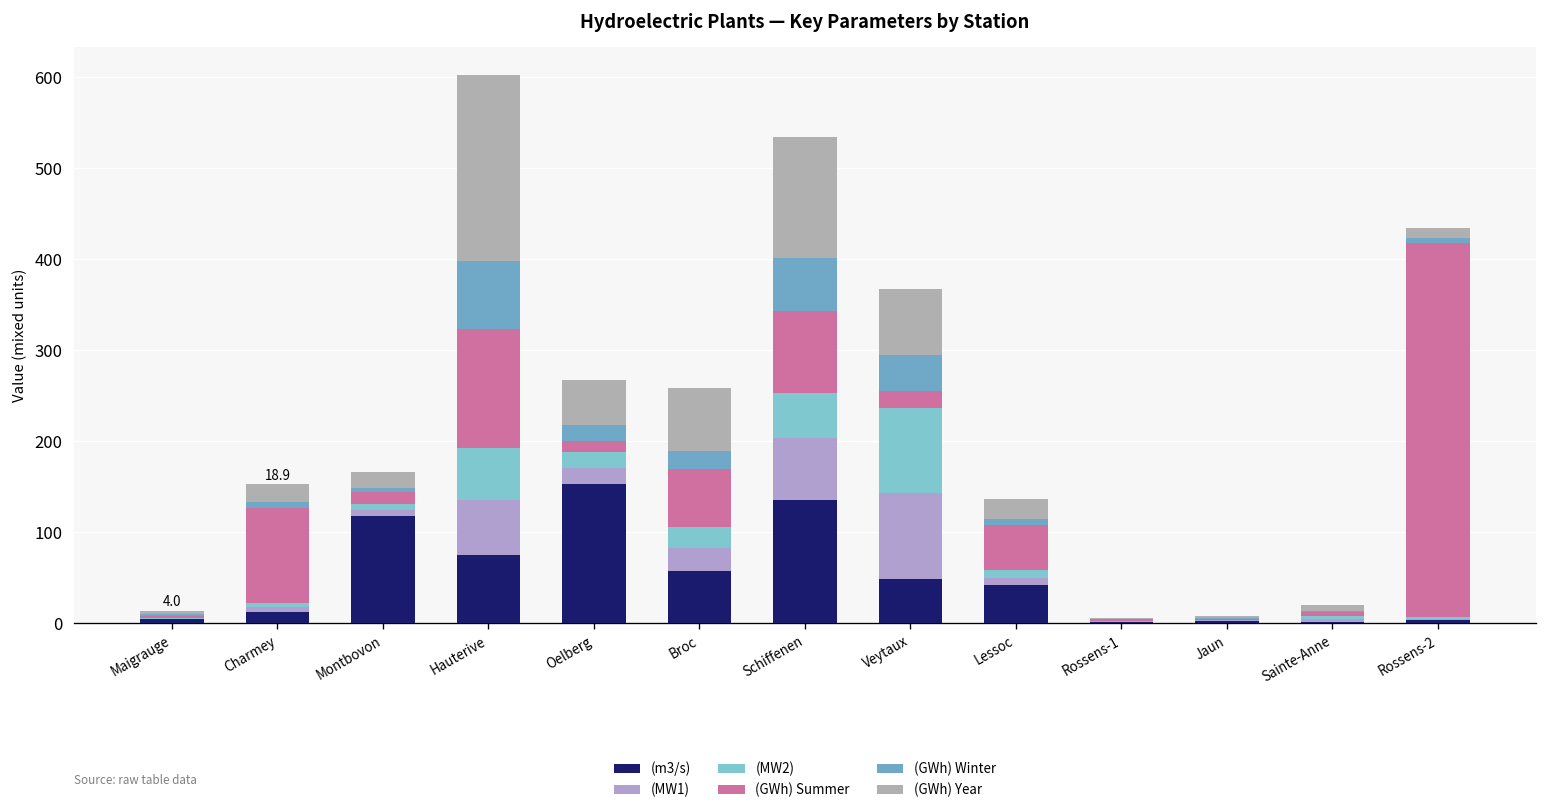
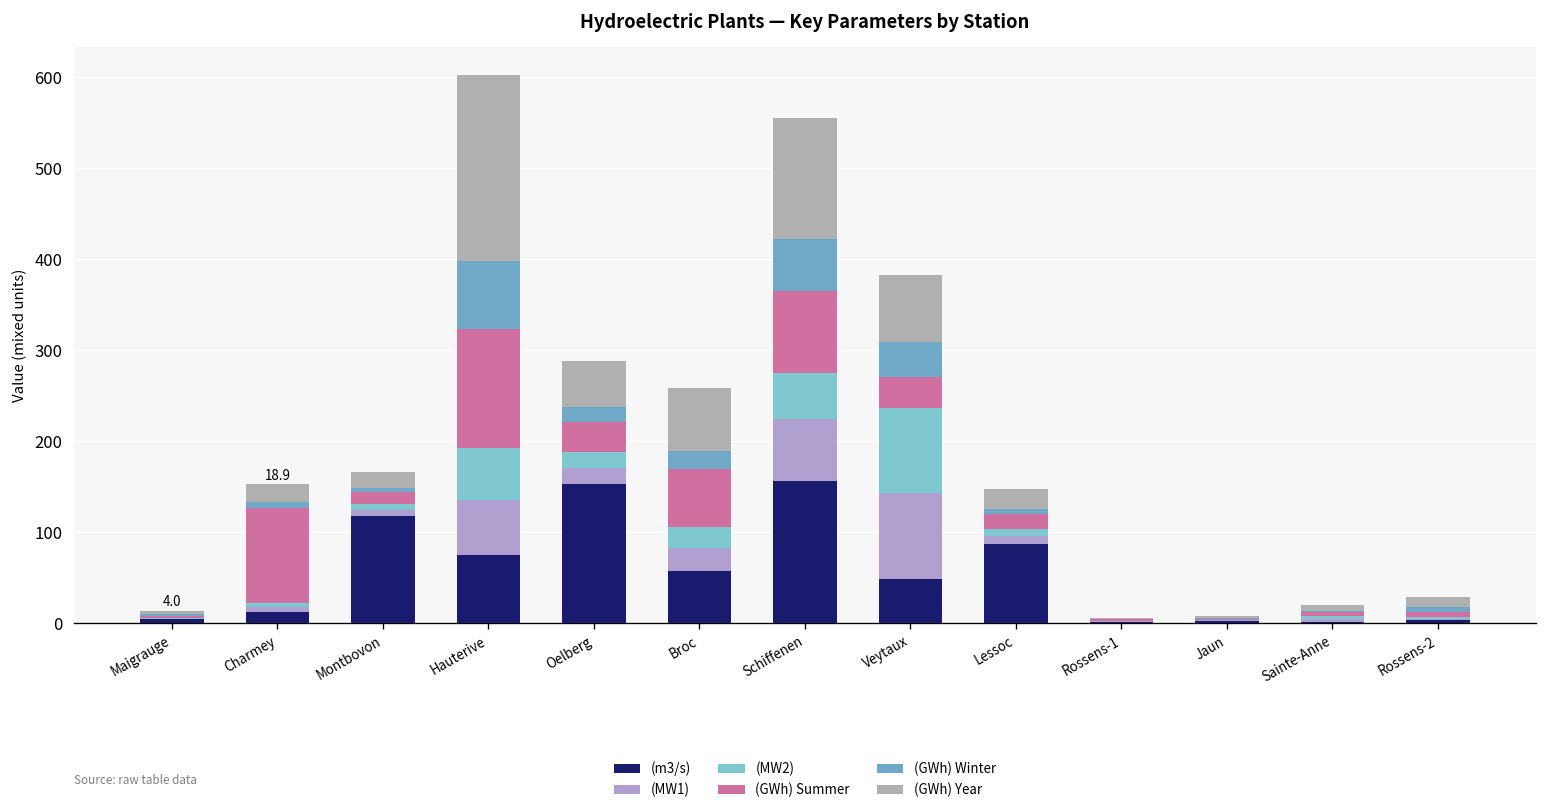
  {
    "(m3/s)": {
      "Charmey": 10,
      "Montbovon": 120,
      "Hauterive": 80,
      "Oelberg": 150,
      "Broc": 60,
-     "Schiffenen": 140,
+     "Schiffenen": 160,
      "Veytaux": 50,
-     "Lessoc": 40
+     "Lessoc": 90
    },
    "(GWh) Summer": {
      "Charmey": 100,
      "Montbovon": 10,
      "Hauterive": 130,
-     "Oelberg": 10,
+     "Oelberg": 30,
      "Broc": 60,
      "Schiffenen": 90,
-     "Veytaux": 20,
-     "Lessoc": 50,
+     "Veytaux": 30,
+     "Lessoc": 20,
      "Sainte-Anne": 0,
-     "Rossens-2": 410
+     "Rossens-2": 10
    }
  }
